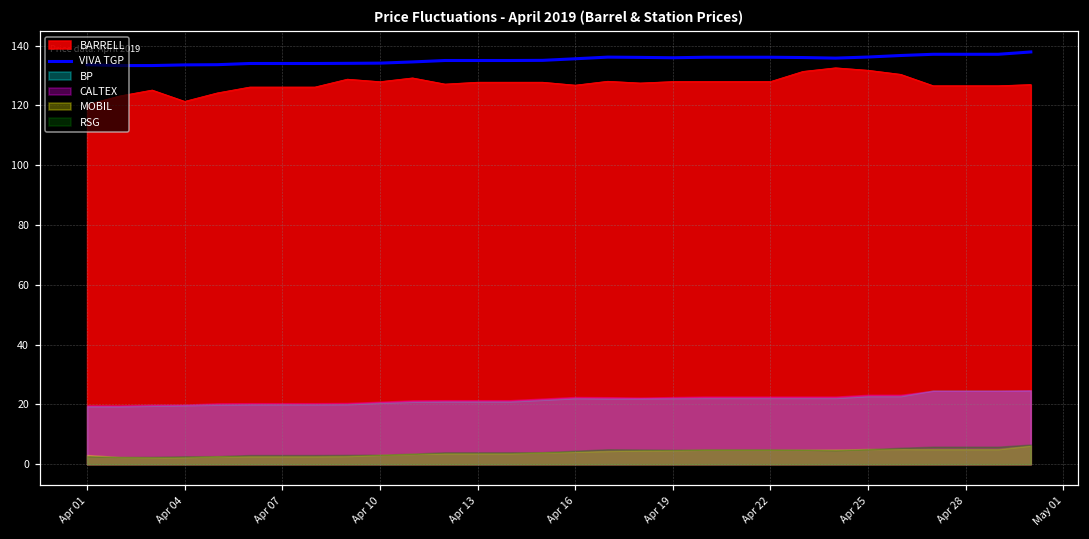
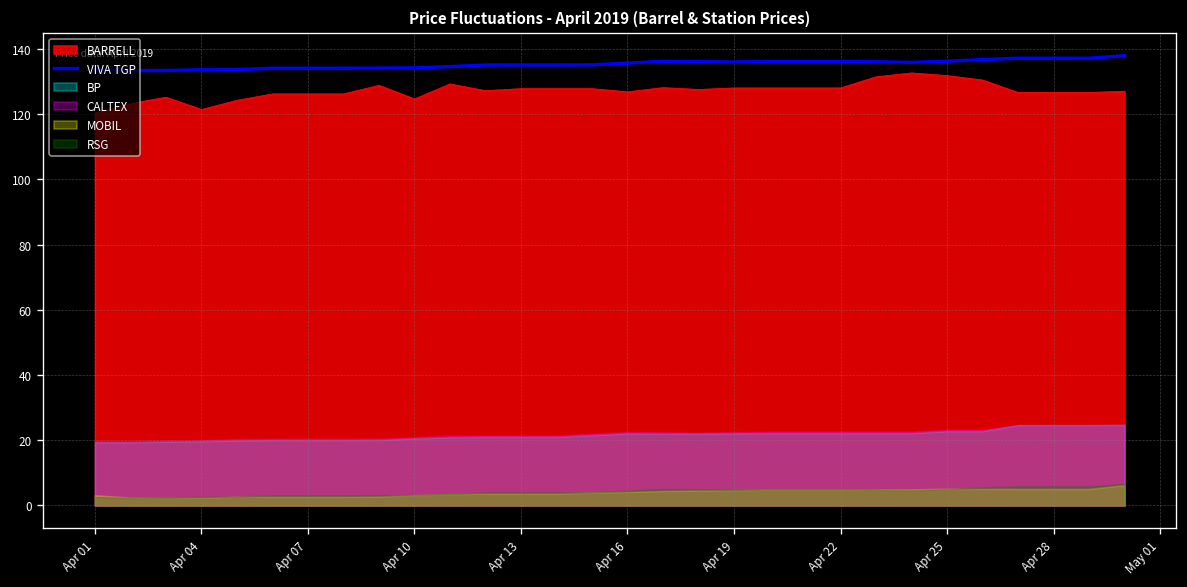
  {
    "BARRELL": {
      "Apr 04": 121,
      "Apr 07": 126,
-     "Apr 10": 128,
+     "Apr 10": 125,
      "Apr 13": 128,
      "Apr 16": 127,
      "Apr 19": 128,
      "Apr 22": 128,
      "Apr 25": 132,
      "Apr 28": 127
    },
    "VIVA TGP": {
      "Apr 04": 134,
      "Apr 07": 134,
      "Apr 10": 134,
      "Apr 13": 135,
      "Apr 16": 136,
      "Apr 19": 136,
      "Apr 22": 136,
      "Apr 25": 136,
      "Apr 28": 137
    }
  }
